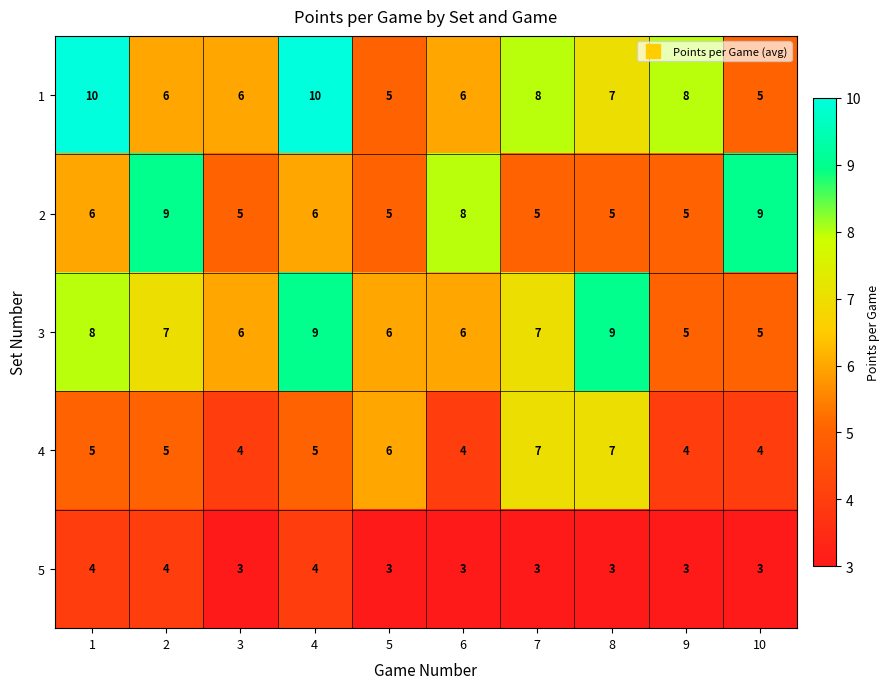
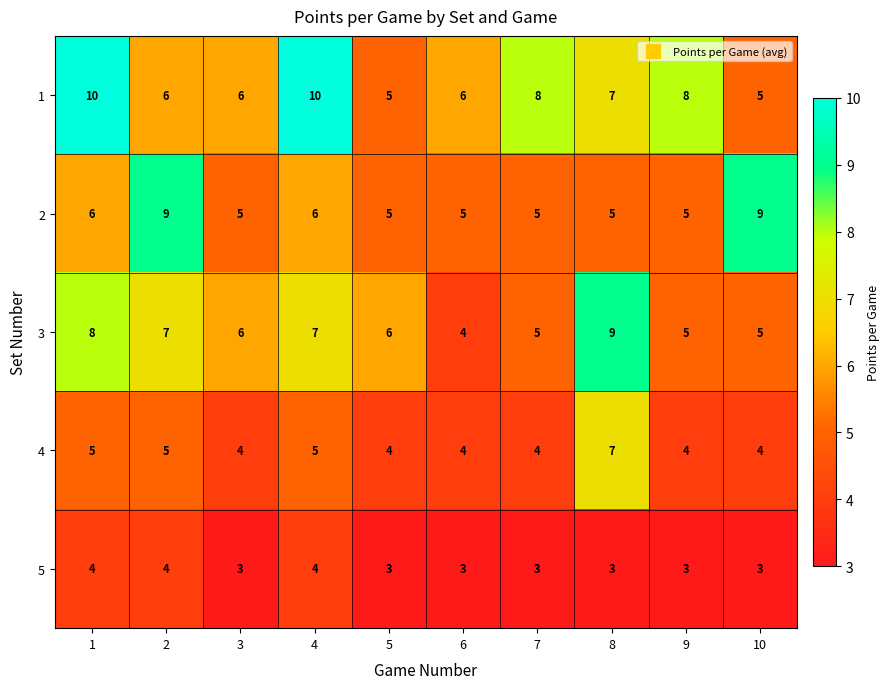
  {
    "1": {
      "1": 10,
      "2": 6,
      "3": 6,
      "4": 10,
      "5": 5,
      "6": 6,
      "7": 8,
      "8": 7,
      "9": 8,
      "10": 5
    },
    "2": {
      "1": 6,
      "2": 9,
      "3": 5,
      "4": 6,
      "5": 5,
-     "6": 8,
+     "6": 5,
      "7": 5,
      "8": 5,
      "9": 5,
      "10": 9
    },
    "3": {
      "1": 8,
      "2": 7,
      "3": 6,
-     "4": 9,
+     "4": 7,
      "5": 6,
-     "6": 6,
-     "7": 7,
+     "6": 4,
+     "7": 5,
      "8": 9,
      "9": 5,
      "10": 5
    },
    "4": {
      "1": 5,
      "2": 5,
      "3": 4,
      "4": 5,
-     "5": 6,
+     "5": 4,
      "6": 4,
-     "7": 7,
+     "7": 4,
      "8": 7,
      "9": 4,
      "10": 4
    },
    "5": {
      "1": 4,
      "2": 4,
      "3": 3,
      "4": 4,
      "5": 3,
      "6": 3,
      "7": 3,
      "8": 3,
      "9": 3,
      "10": 3
    }
  }
